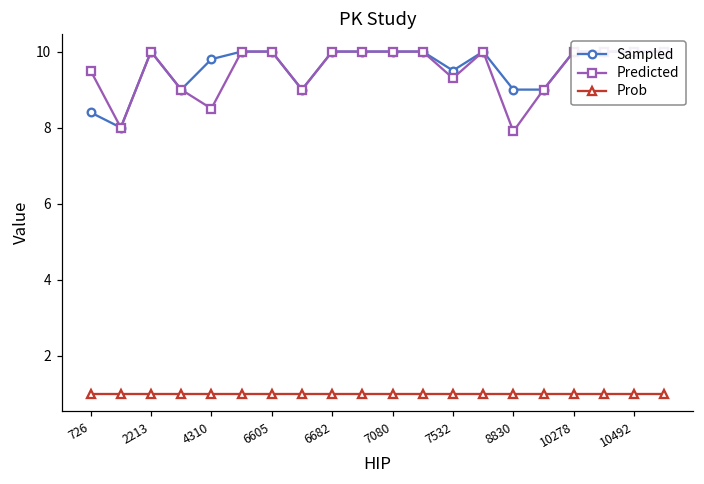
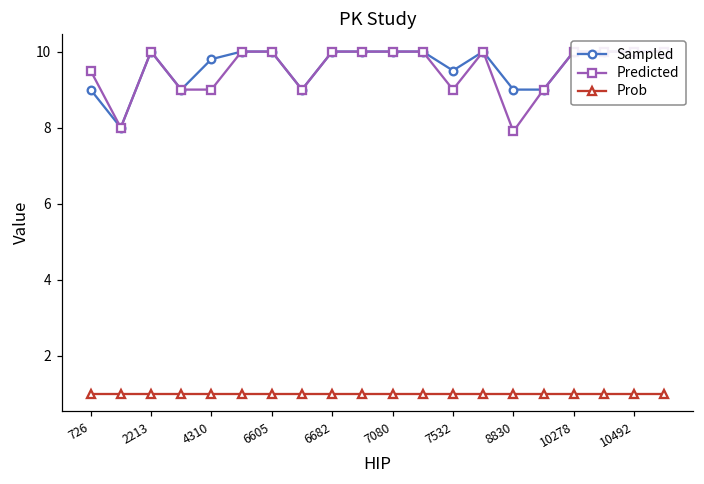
  {
    "Sampled": {
-     "726": 8.4,
+     "726": 9.0,
      "4310": 9.8,
      "7532": 9.5,
      "8830": 9.0
    },
    "Predicted": {
      "726": 9.5,
-     "4310": 8.5,
-     "7532": 9.3,
+     "4310": 9.0,
+     "7532": 9.0,
      "8830": 7.9
    },
    "Prob": {
      "726": 1.0,
      "2213": 1.0,
      "4310": 1.0,
      "6605": 1.0,
      "6682": 1.0,
      "7080": 1.0,
      "7532": 1.0,
      "8830": 1.0,
      "10278": 1.0,
      "10492": 1.0
    }
  }
